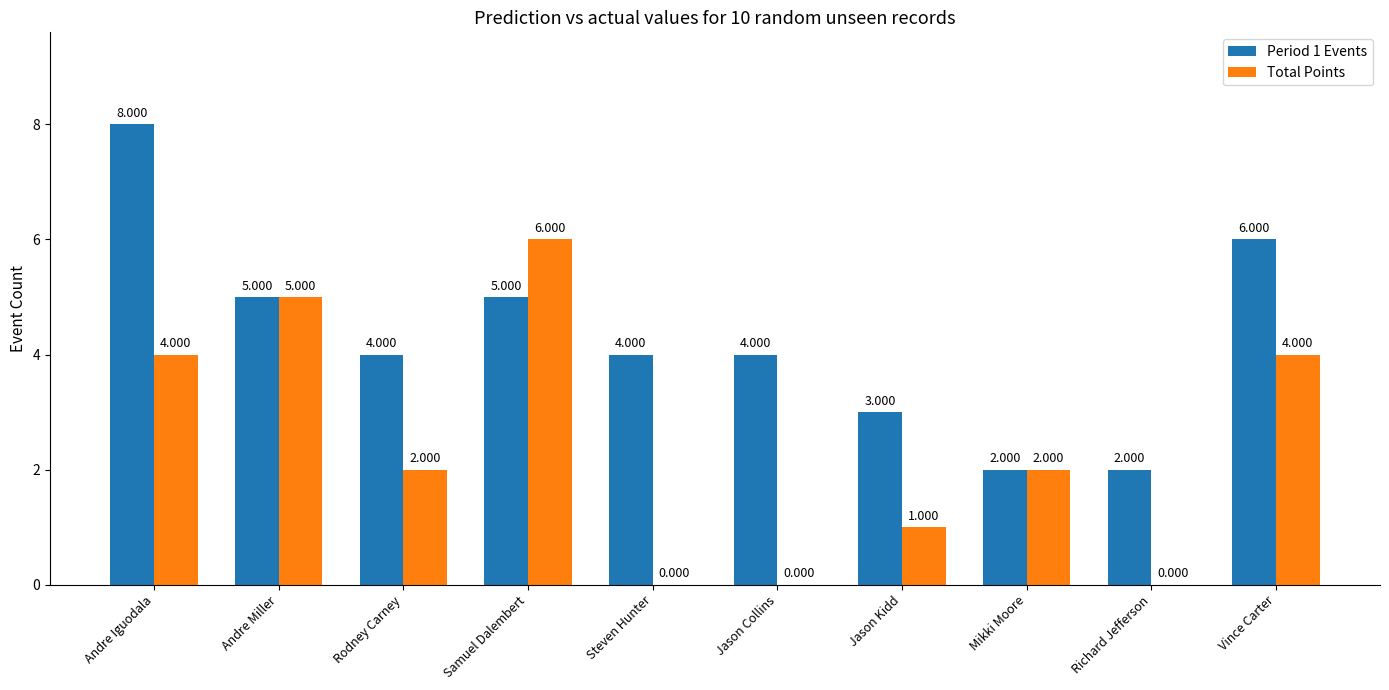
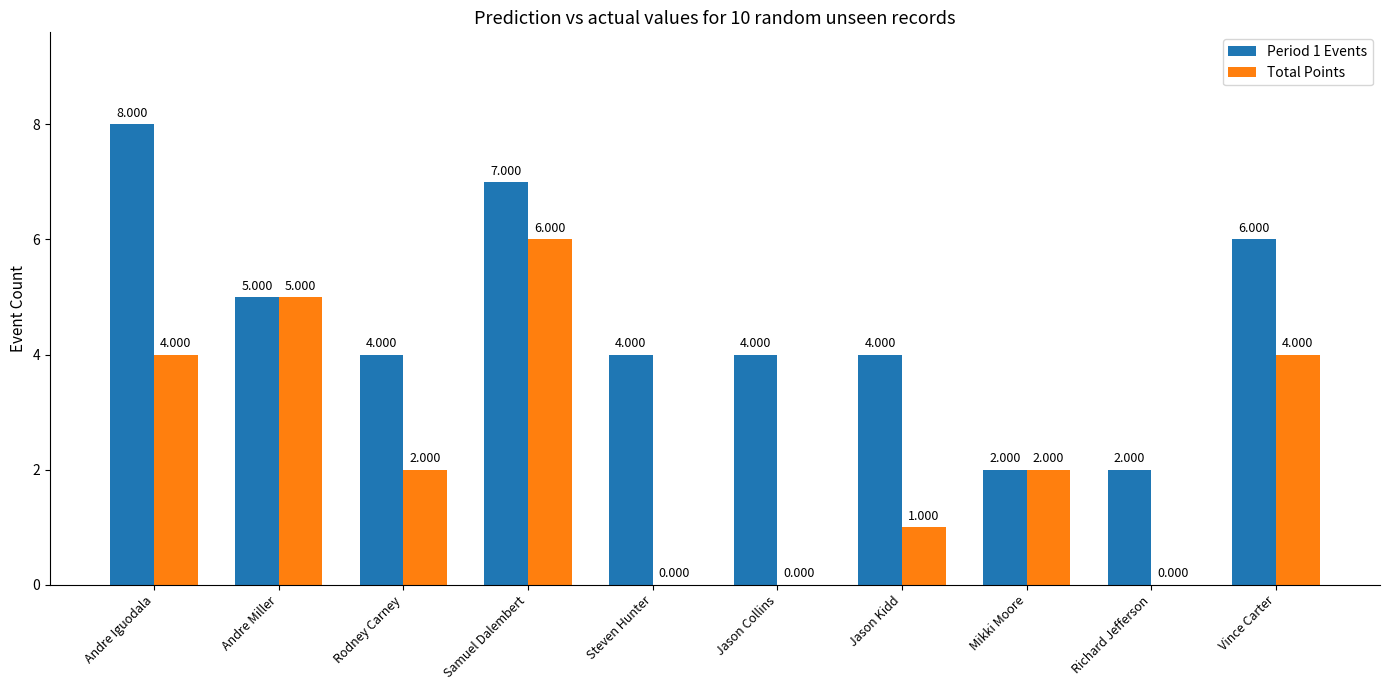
  {
    "Period 1 Events": {
      "Andre Iguodala": 8.000,
      "Andre Miller": 5.000,
      "Rodney Carney": 4.000,
-     "Samuel Dalembert": 5.000,
+     "Samuel Dalembert": 7.000,
      "Steven Hunter": 4.000,
      "Jason Collins": 4.000,
-     "Jason Kidd": 3.000,
+     "Jason Kidd": 4.000,
      "Mikki Moore": 2.000,
      "Richard Jefferson": 2.000,
      "Vince Carter": 6.000
    },
    "Total Points": {
      "Andre Iguodala": 4.000,
      "Andre Miller": 5.000,
      "Rodney Carney": 2.000,
      "Samuel Dalembert": 6.000,
      "Steven Hunter": 0.000,
      "Jason Collins": 0.000,
      "Jason Kidd": 1.000,
      "Mikki Moore": 2.000,
      "Richard Jefferson": 0.000,
      "Vince Carter": 4.000
    }
  }
